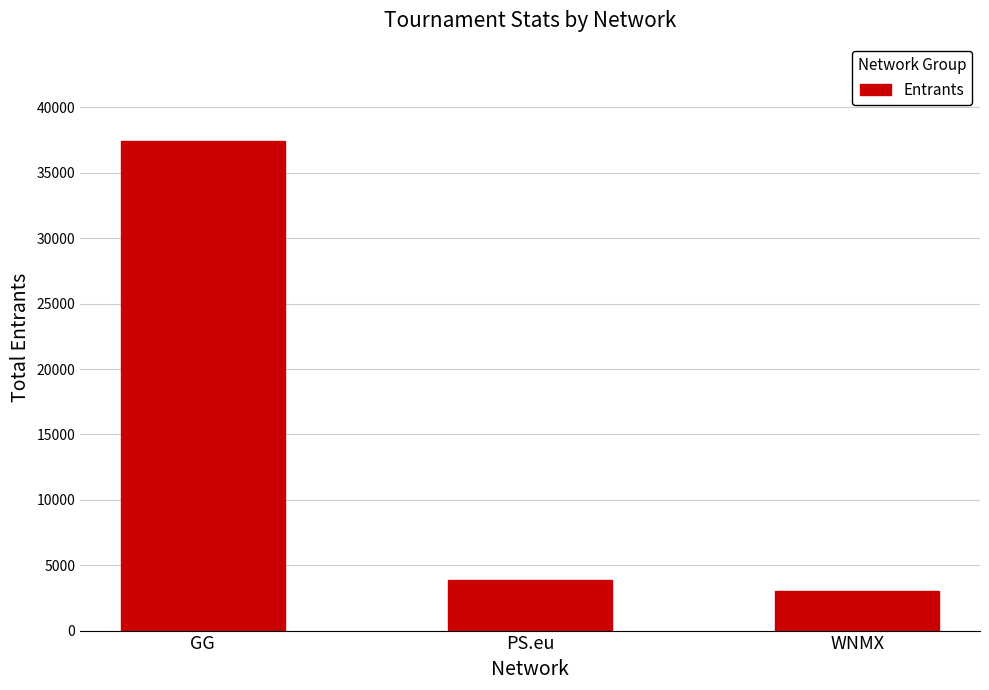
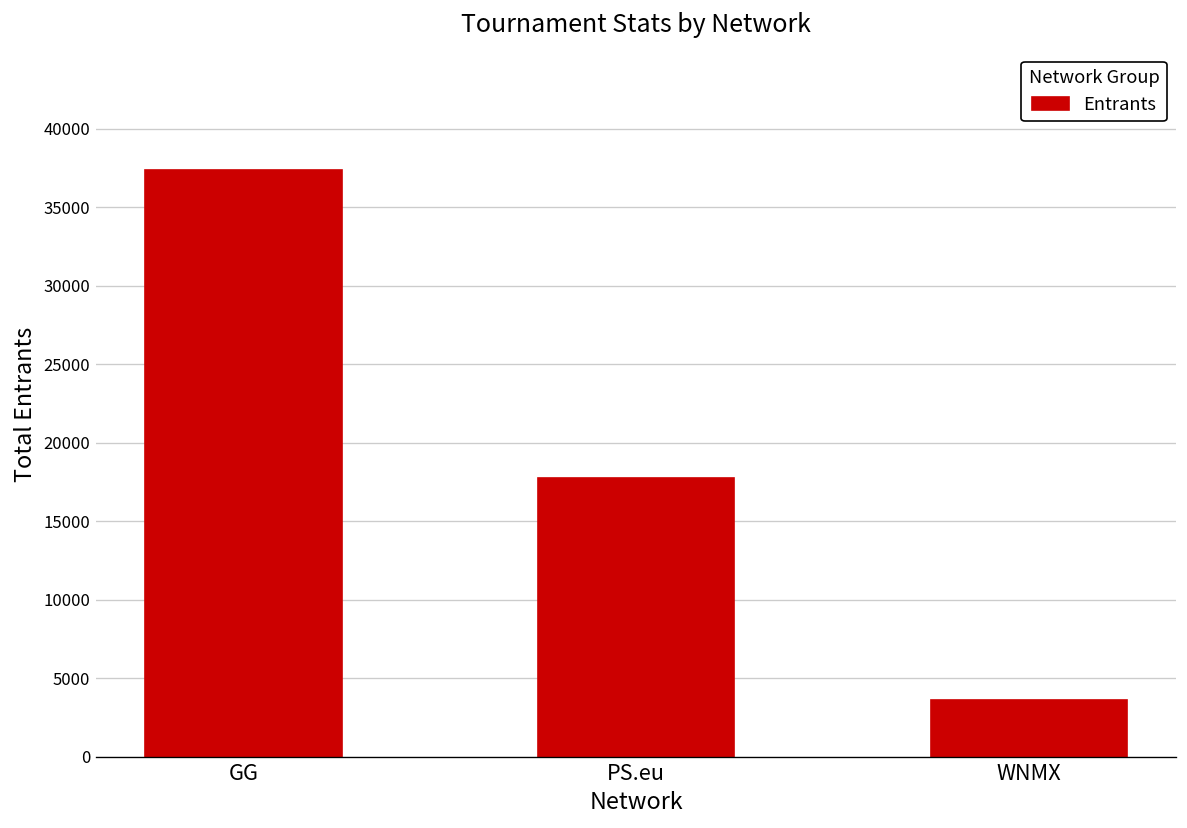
  {
    "GG": 37400,
-   "PS.eu": 3800,
-   "WNMX": 3000
+   "PS.eu": 17800,
+   "WNMX": 3600
  }
